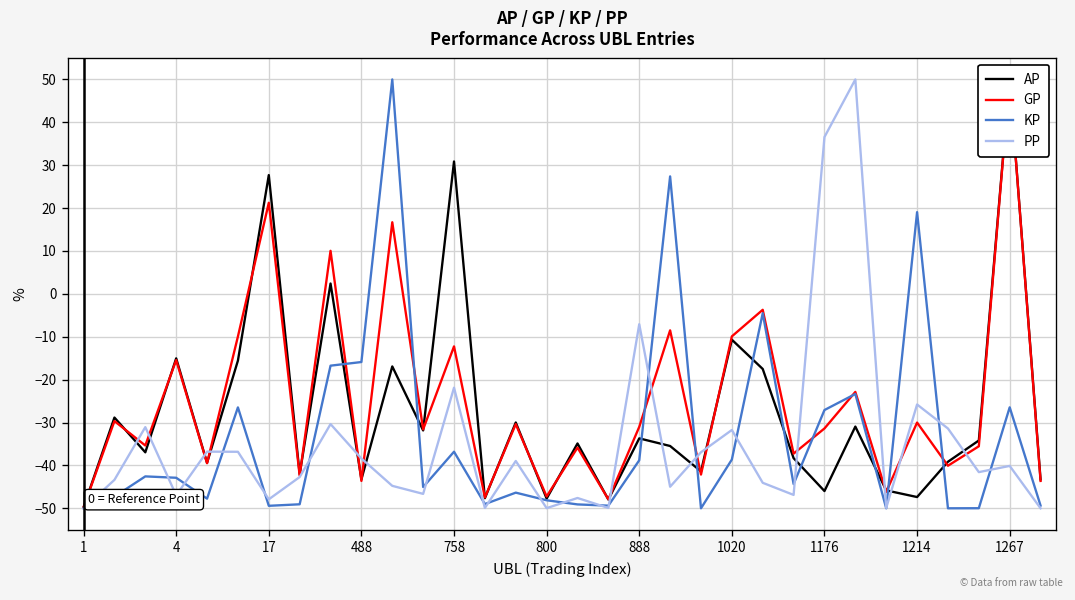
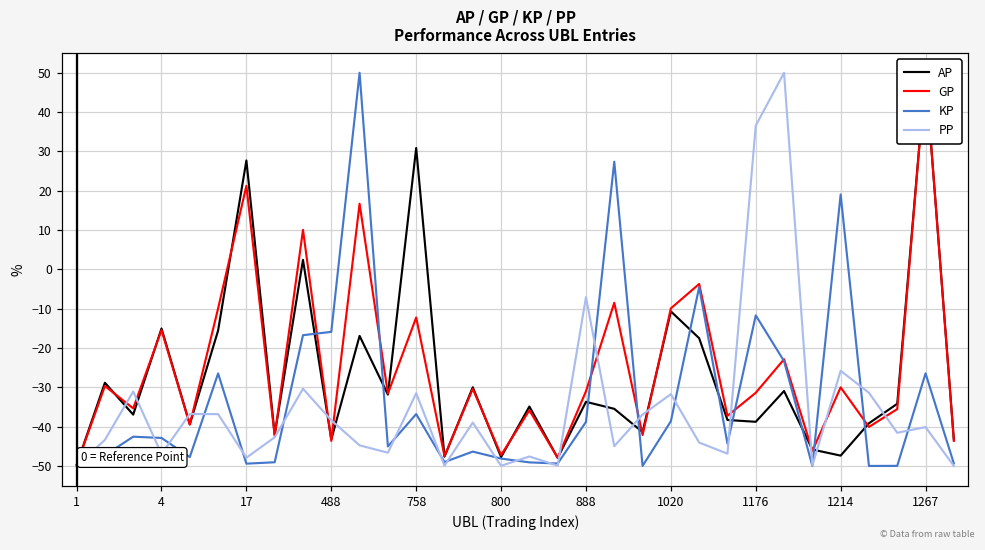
  {
    "AP": {
      "758": 31,
      "888": -34,
      "1020": -11,
-     "1176": -46,
+     "1176": -39,
      "1214": -47
    },
    "GP": {
      "758": -12,
      "888": -31,
      "1020": -10,
      "1176": -31,
      "1214": -30
    },
    "KP": {
      "488": -16,
      "758": -37,
      "888": -39,
      "1020": -39,
-     "1176": -27,
+     "1176": -12,
      "1214": 19,
      "1267": -26
    },
    "PP": {
      "488": -38,
-     "758": -22,
+     "758": -32,
      "800": -50,
      "888": -7,
      "1020": -32,
      "1176": 37,
      "1214": -26,
      "1267": -40
    }
  }
